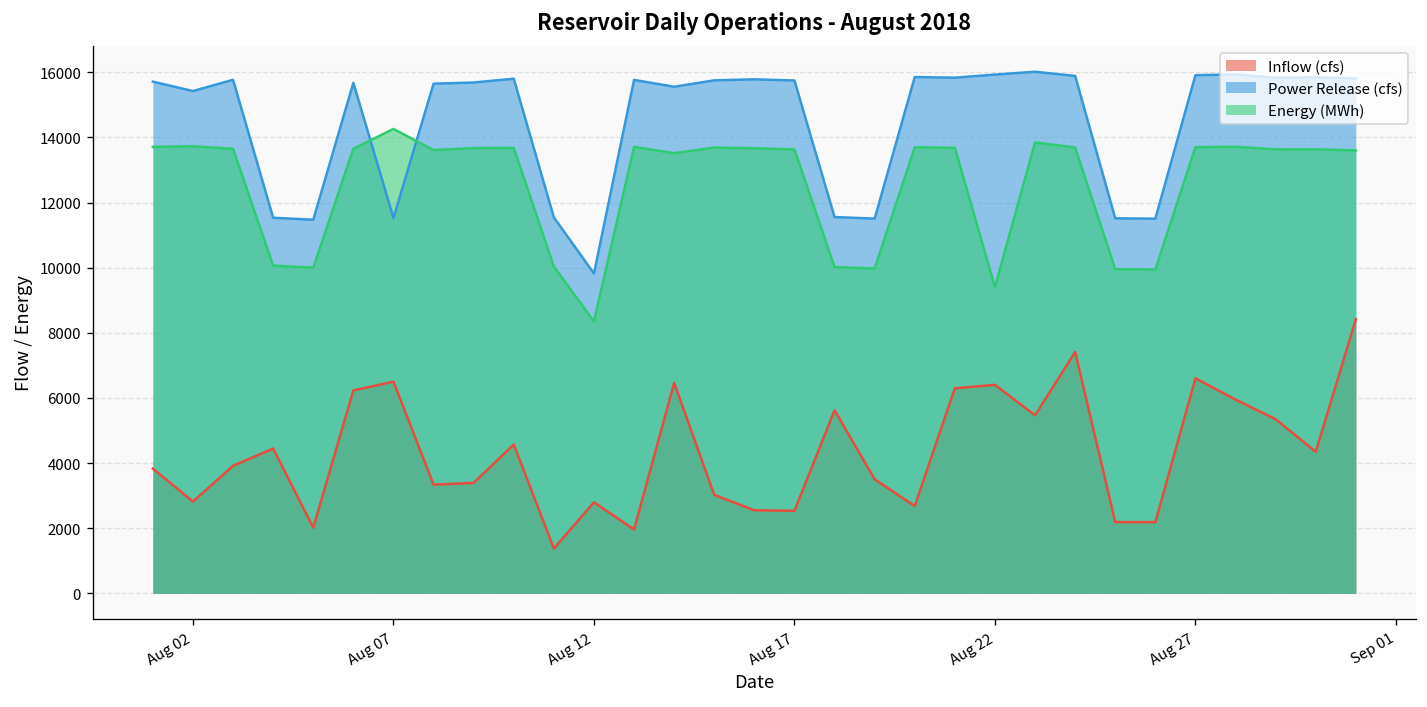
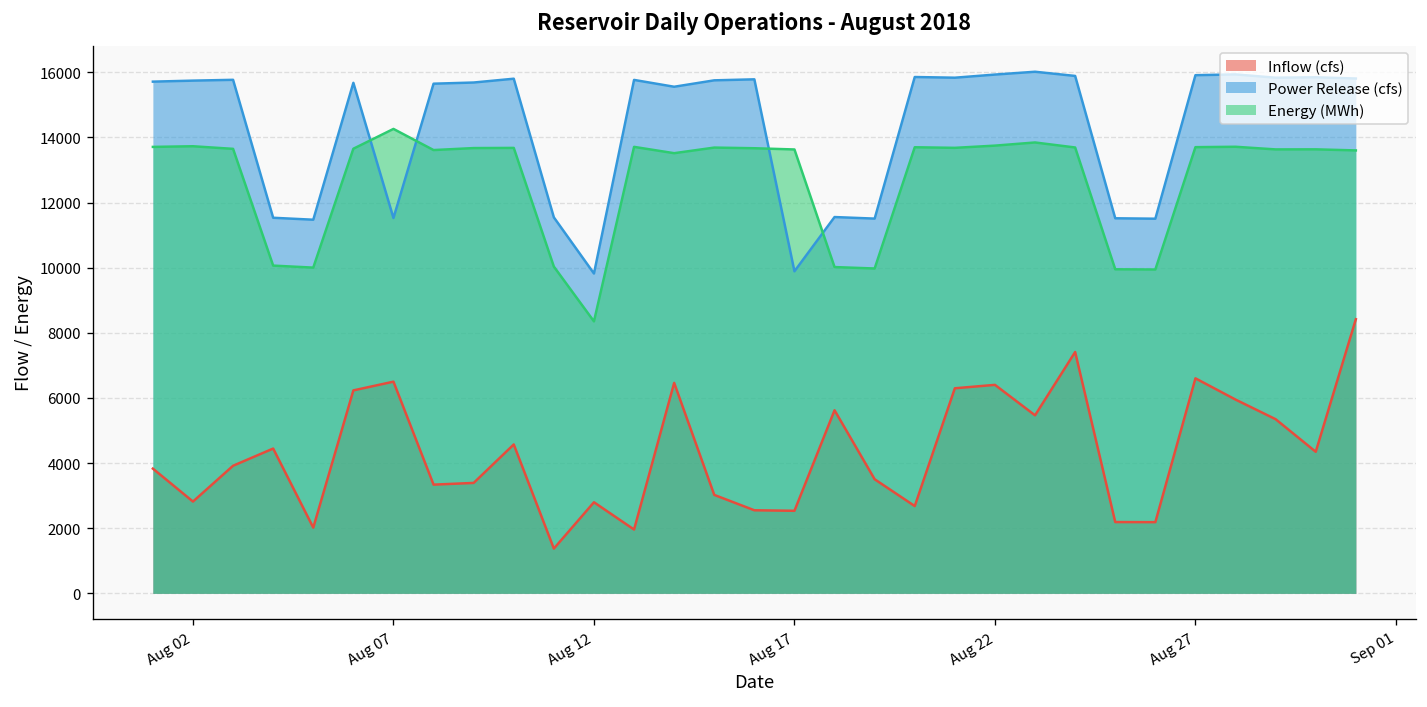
  {
    "Inflow (cfs)": {
      "Aug 02": 2800,
      "Aug 07": 6500,
      "Aug 12": 2800,
      "Aug 17": 2500,
      "Aug 22": 6400,
      "Aug 27": 6600
    },
    "Power Release (cfs)": {
-     "Aug 02": 15400,
+     "Aug 02": 15700,
      "Aug 07": 11500,
      "Aug 12": 9800,
-     "Aug 17": 15700,
+     "Aug 17": 9900,
      "Aug 22": 15900,
      "Aug 27": 15900
    },
    "Energy (MWh)": {
      "Aug 02": 13700,
      "Aug 07": 14300,
      "Aug 12": 8400,
      "Aug 17": 13600,
-     "Aug 22": 9400,
+     "Aug 22": 13700,
      "Aug 27": 13700
    }
  }
